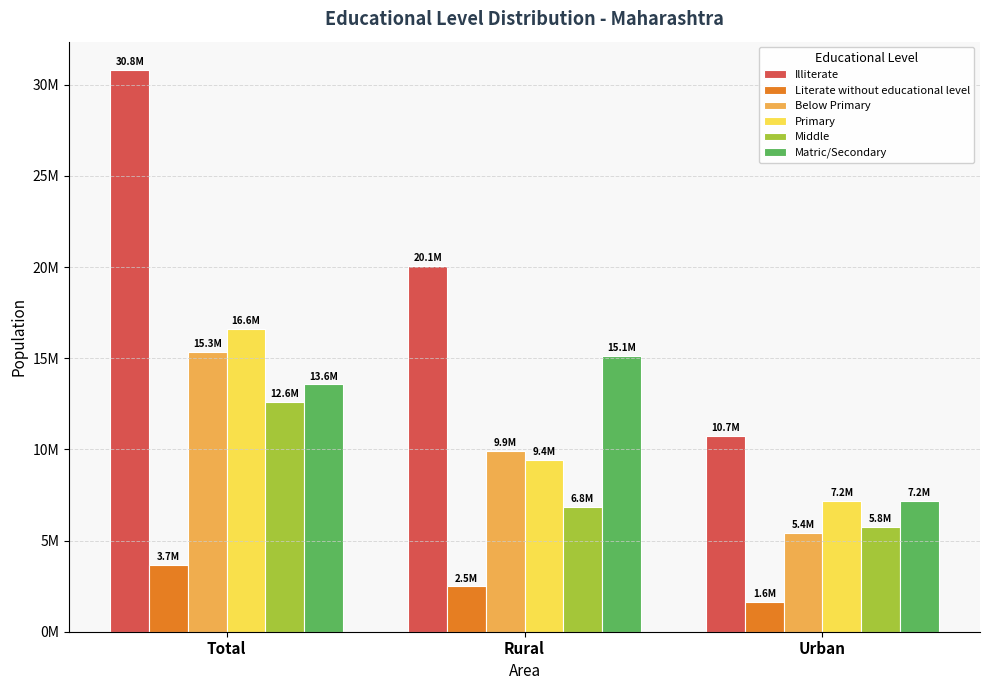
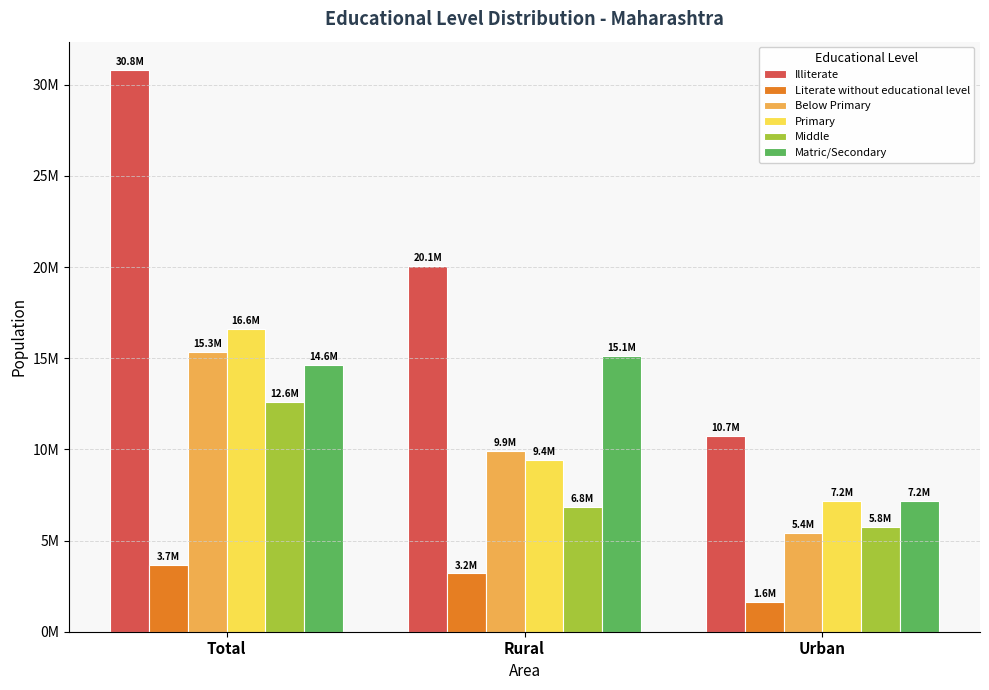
  {
    "Illiterate": {
      "Total": "30.8M",
      "Rural": "20.1M",
      "Urban": "10.7M"
    },
    "Literate without educational level": {
      "Total": "3.7M",
-     "Rural": "2.5M",
+     "Rural": "3.2M",
      "Urban": "1.6M"
    },
    "Middle": {
      "Total": "12.6M",
      "Rural": "6.8M",
      "Urban": "5.8M"
    },
    "Matric/Secondary": {
-     "Total": "13.6M",
+     "Total": "14.6M",
      "Rural": "15.1M",
      "Urban": "7.2M"
    }
  }
